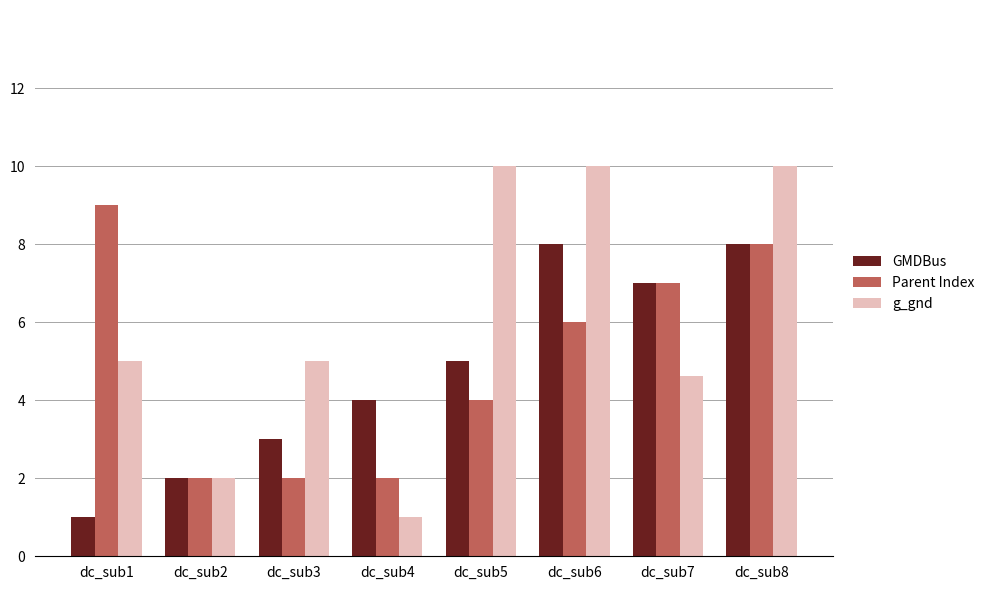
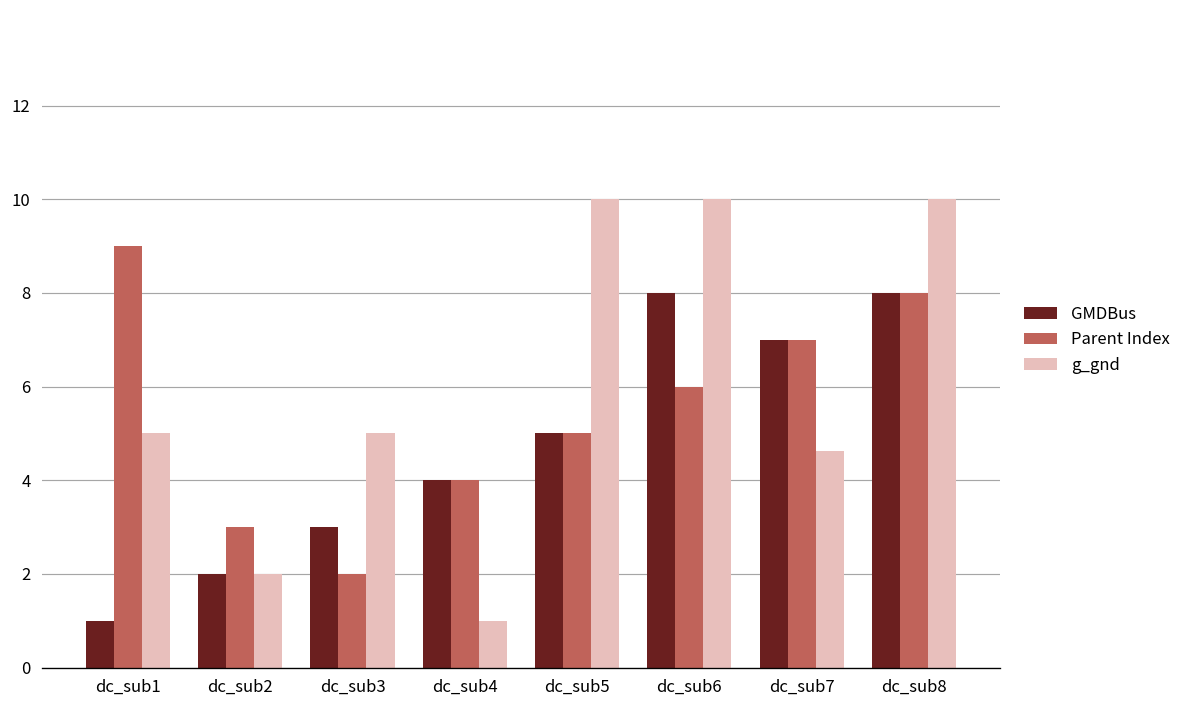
  {
    "GMDBus": {
      "dc_sub1": 1,
      "dc_sub2": 2,
      "dc_sub3": 3,
      "dc_sub4": 4,
      "dc_sub5": 5,
      "dc_sub6": 8,
      "dc_sub7": 7,
      "dc_sub8": 8
    },
    "Parent Index": {
      "dc_sub1": 9,
-     "dc_sub2": 2,
+     "dc_sub2": 3,
      "dc_sub3": 2,
-     "dc_sub4": 2,
-     "dc_sub5": 4,
+     "dc_sub4": 4,
+     "dc_sub5": 5,
      "dc_sub6": 6,
      "dc_sub7": 7,
      "dc_sub8": 8
    },
    "g_gnd": {
      "dc_sub1": 5,
      "dc_sub2": 2,
      "dc_sub3": 5,
      "dc_sub4": 1,
      "dc_sub5": 10,
      "dc_sub6": 10,
      "dc_sub7": 4.6,
      "dc_sub8": 10
    }
  }
